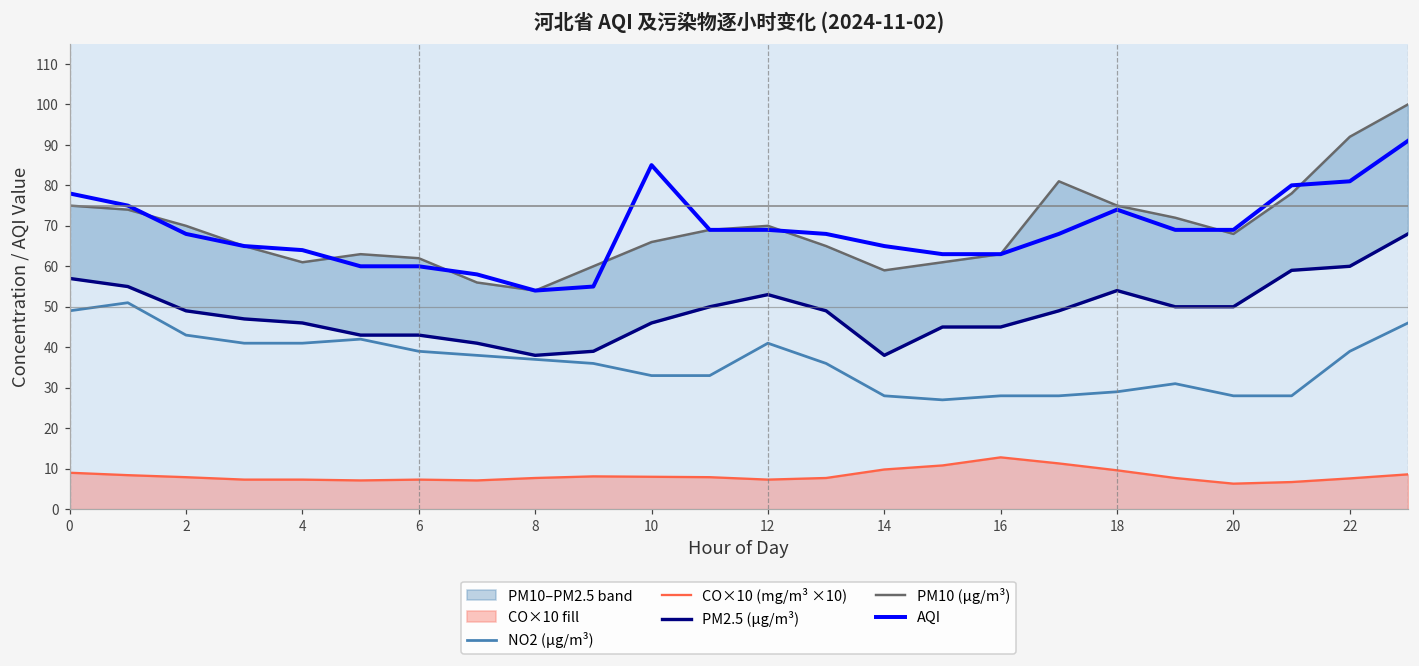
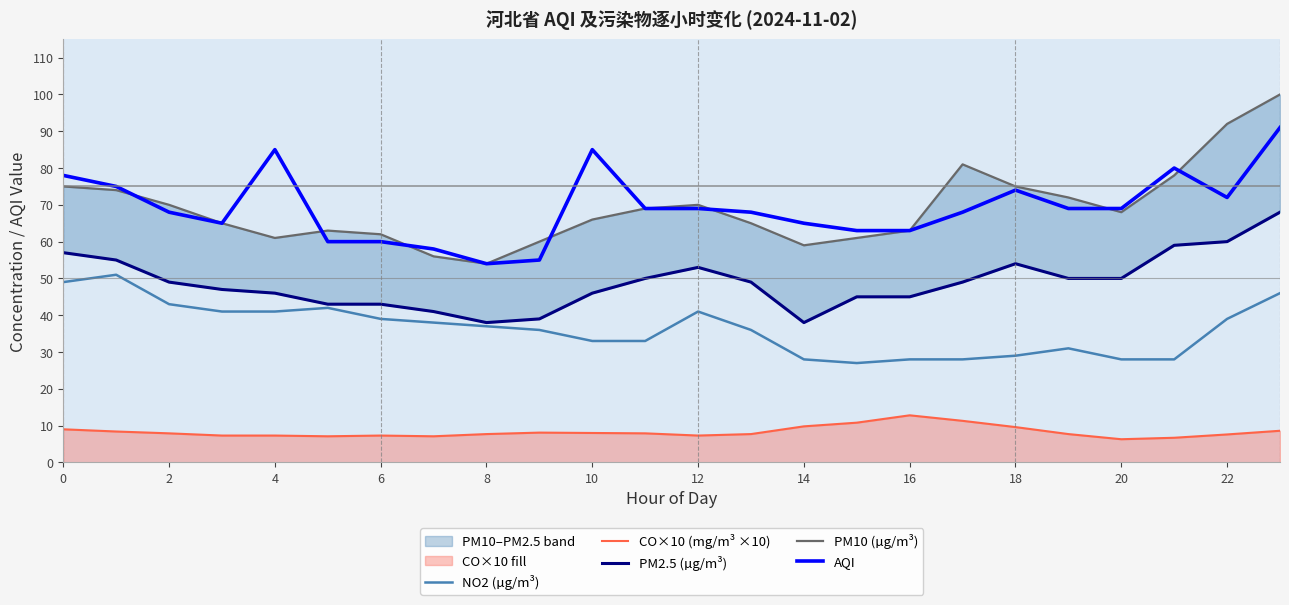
  {
    "CO×10 fill": {
      "0": 9,
      "2": 8,
      "4": 7,
      "6": 7,
      "8": 8,
      "10": 8,
      "12": 7,
      "14": 10,
      "16": 13,
      "18": 10,
      "20": 6,
      "22": 8
    },
    "PM2.5 (µg/m³)": {
      "0": 57,
      "2": 49,
      "4": 46,
      "6": 43,
      "8": 38,
      "10": 46,
      "12": 53,
      "14": 38,
      "16": 45,
      "18": 54,
      "20": 50,
      "22": 60
    },
    "AQI": {
      "0": 78,
      "2": 68,
-     "4": 64,
+     "4": 85,
      "6": 60,
      "10": 85,
      "12": 69,
      "14": 65,
      "18": 74,
      "20": 69,
-     "22": 81
+     "22": 72
    }
  }
